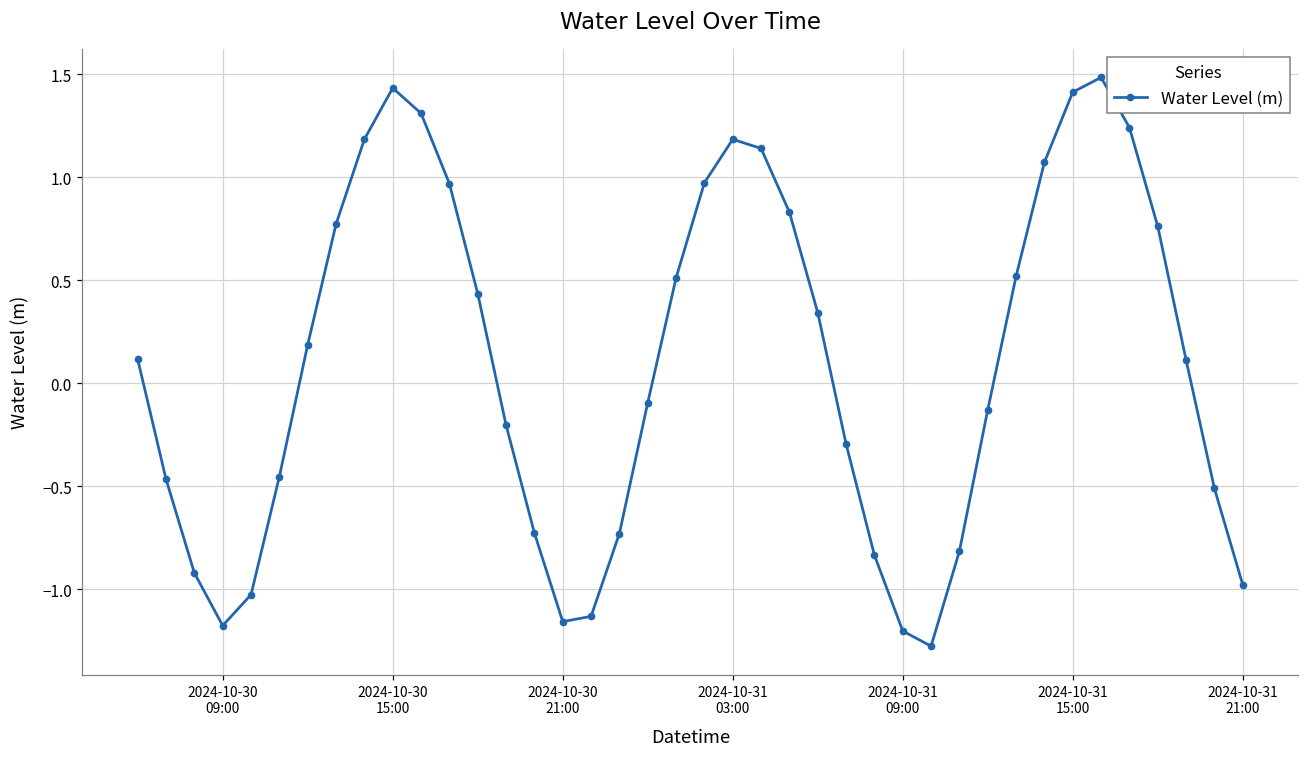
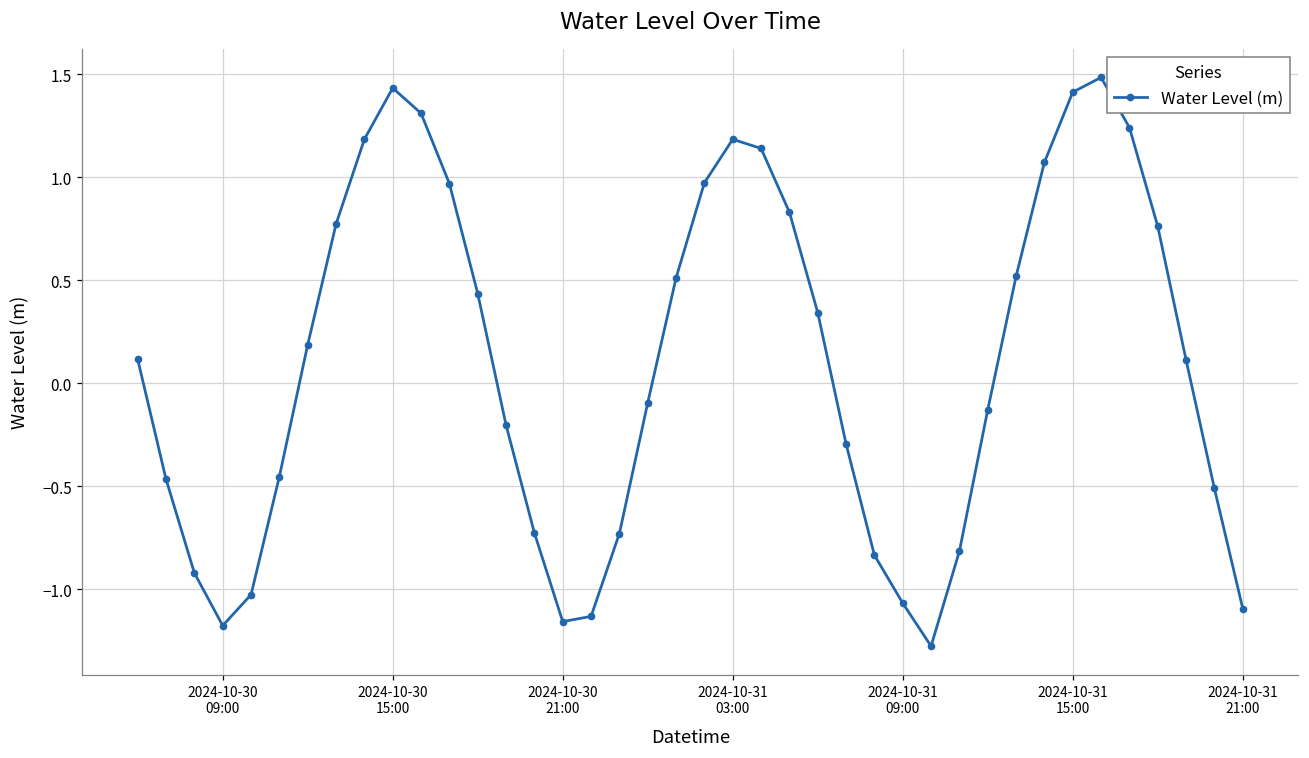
  {
    "2024-10-30 09:00": -1.18,
    "2024-10-30 15:00": 1.43,
    "2024-10-30 21:00": -1.16,
    "2024-10-31 03:00": 1.18,
-   "2024-10-31 09:00": -1.20,
+   "2024-10-31 09:00": -1.07,
    "2024-10-31 15:00": 1.41,
-   "2024-10-31 21:00": -0.98
+   "2024-10-31 21:00": -1.09
  }
